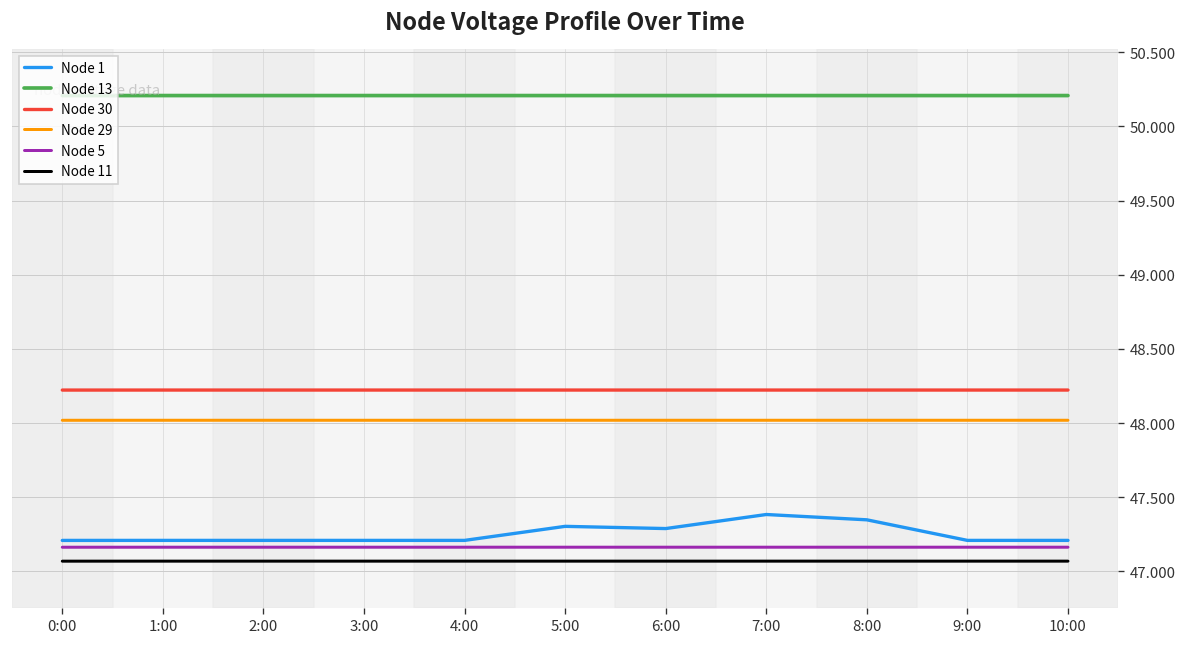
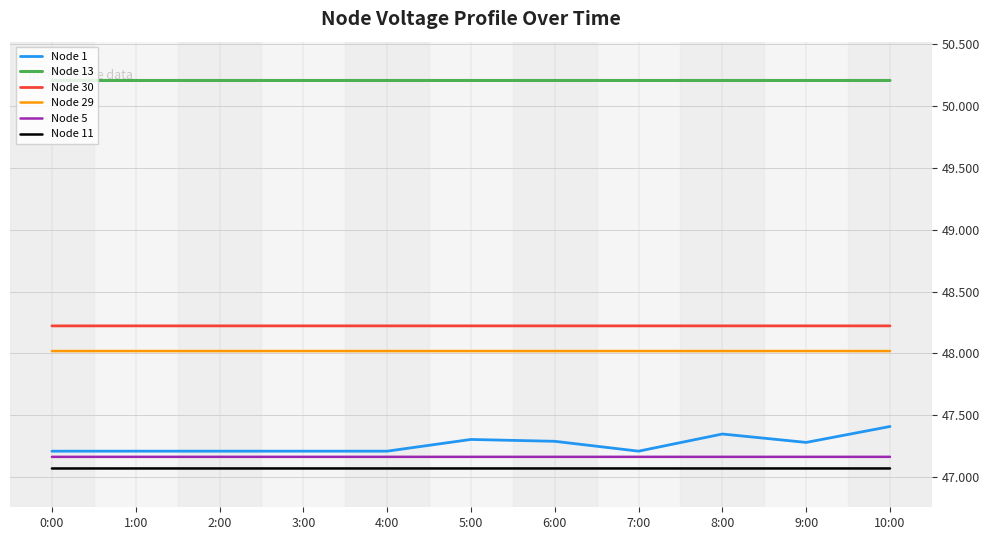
  {
    "Node 1": {
      "0:00": 47.21,
      "1:00": 47.21,
      "2:00": 47.21,
      "3:00": 47.21,
      "4:00": 47.21,
      "5:00": 47.30,
      "6:00": 47.29,
-     "7:00": 47.38,
+     "7:00": 47.21,
      "8:00": 47.35,
-     "9:00": 47.21,
-     "10:00": 47.21
+     "9:00": 47.28,
+     "10:00": 47.41
    },
    "Node 13": {
      "1:00": 50.21,
      "2:00": 50.21,
      "3:00": 50.21,
      "4:00": 50.21,
      "5:00": 50.21,
      "6:00": 50.21,
      "7:00": 50.21,
      "8:00": 50.21,
      "9:00": 50.21,
      "10:00": 50.21
    },
    "Node 30": {
      "0:00": 48.22,
      "1:00": 48.22,
      "2:00": 48.22,
      "3:00": 48.22,
      "4:00": 48.22,
      "5:00": 48.22,
      "6:00": 48.22,
      "7:00": 48.22,
      "8:00": 48.22,
      "9:00": 48.22,
      "10:00": 48.22
    },
    "Node 29": {
      "0:00": 48.02,
      "1:00": 48.02,
      "2:00": 48.02,
      "3:00": 48.02,
      "4:00": 48.02,
      "5:00": 48.02,
      "6:00": 48.02,
      "7:00": 48.02,
      "8:00": 48.02,
      "9:00": 48.02,
      "10:00": 48.02
    },
    "Node 5": {
      "0:00": 47.16,
      "1:00": 47.16,
      "2:00": 47.16,
      "3:00": 47.16,
      "4:00": 47.16,
      "5:00": 47.16,
      "6:00": 47.16,
      "7:00": 47.16,
      "8:00": 47.16,
      "9:00": 47.16,
      "10:00": 47.16
    },
    "Node 11": {
      "0:00": 47.07,
      "1:00": 47.07,
      "2:00": 47.07,
      "3:00": 47.07,
      "4:00": 47.07,
      "5:00": 47.07,
      "6:00": 47.07,
      "7:00": 47.07,
      "8:00": 47.07,
      "9:00": 47.07,
      "10:00": 47.07
    }
  }
